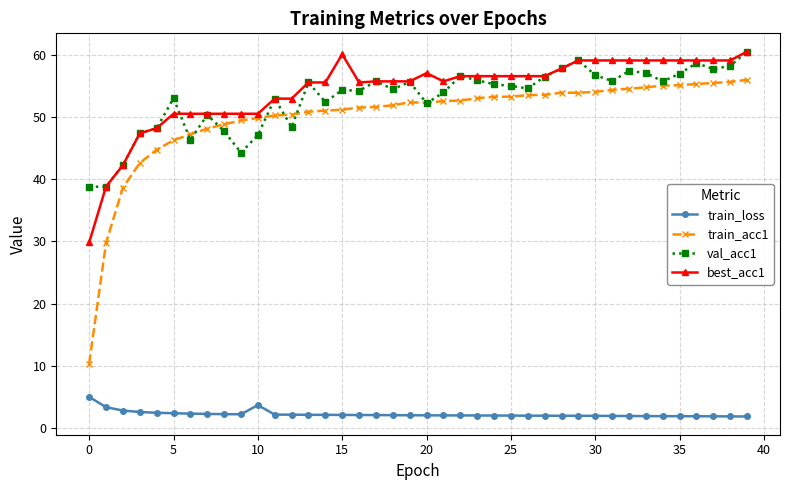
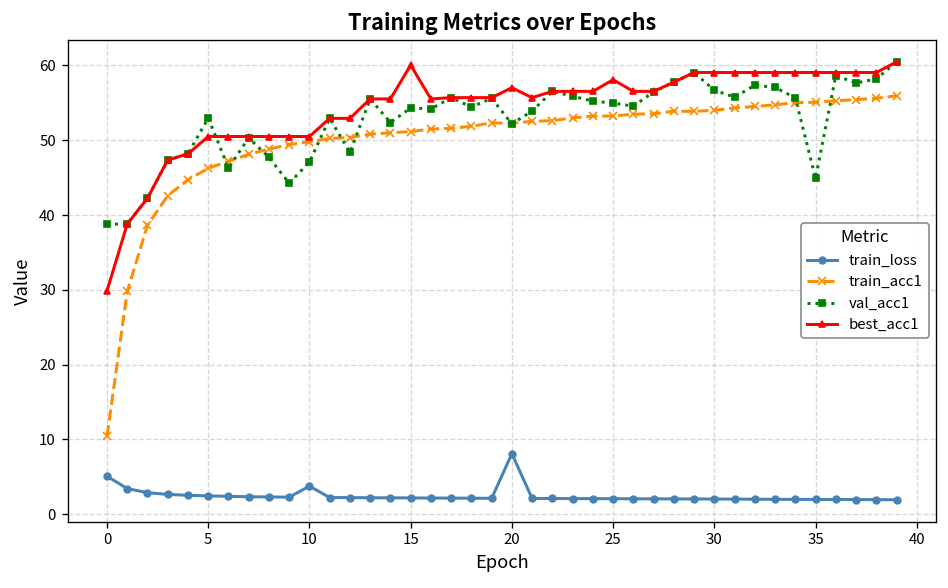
  {
    "train_loss": {
      "0": 5,
      "5": 2,
      "10": 4,
      "15": 2,
-     "20": 2,
+     "20": 8,
      "25": 2,
      "30": 2,
      "35": 2
    },
    "train_acc1": {
      "0": 10,
      "5": 46,
      "10": 50,
      "15": 51,
      "25": 53,
      "30": 54,
      "35": 55
    },
    "val_acc1": {
      "0": 39,
      "5": 53,
      "10": 47,
      "15": 54,
      "25": 55,
      "30": 57,
-     "35": 57
+     "35": 45
    },
    "best_acc1": {
      "0": 30,
      "5": 50,
      "10": 50,
      "15": 60,
      "20": 57,
-     "25": 57,
+     "25": 58,
      "30": 59,
      "35": 59
    }
  }
